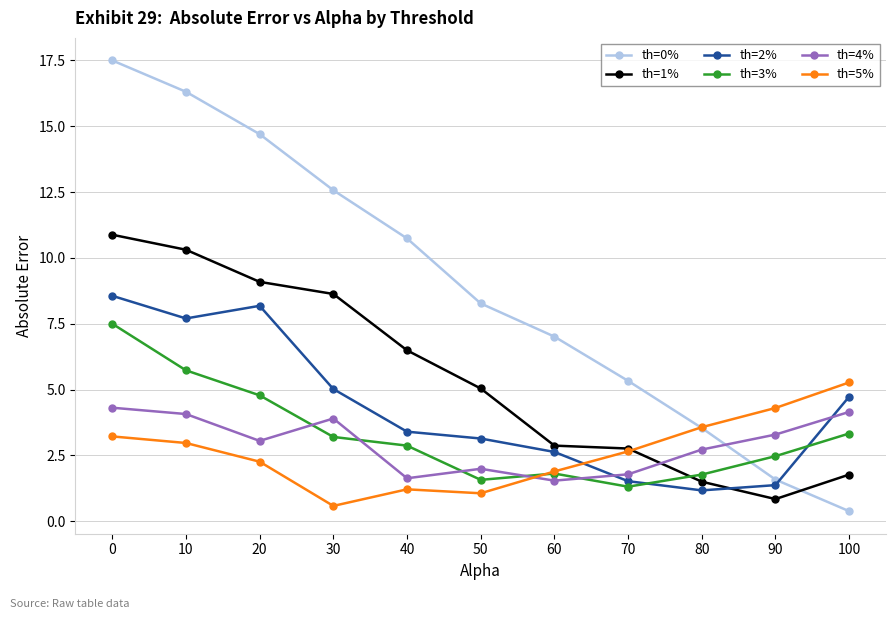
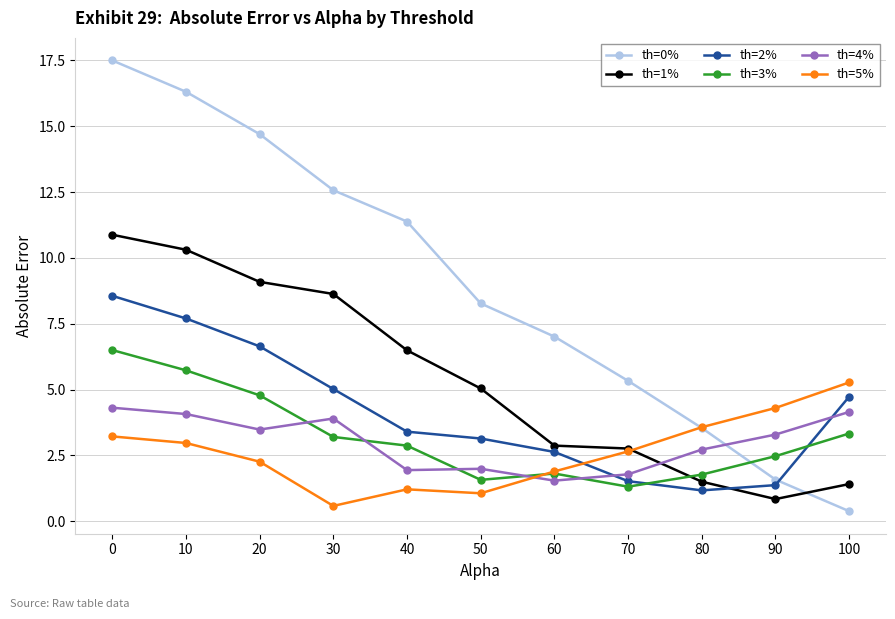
  {
    "th=0%": {
      "0": 17.5,
      "10": 16.3,
      "20": 14.7,
      "30": 12.6,
-     "40": 10.7,
+     "40": 11.4,
      "50": 8.3,
      "60": 7.0,
      "70": 5.3,
      "90": 1.6,
      "100": 0.4
    },
    "th=1%": {
      "0": 10.9,
      "10": 10.3,
      "20": 9.1,
      "30": 8.6,
      "40": 6.5,
      "50": 5.0,
      "60": 2.9,
      "70": 2.8,
      "80": 1.5,
      "90": 0.8,
-     "100": 1.8
+     "100": 1.4
    },
    "th=2%": {
      "0": 8.6,
      "10": 7.7,
-     "20": 8.2,
+     "20": 6.6,
      "30": 5.0,
      "40": 3.4,
      "50": 3.1,
      "60": 2.6,
      "70": 1.5,
      "80": 1.2,
      "90": 1.4,
      "100": 4.7
    },
    "th=3%": {
-     "0": 7.5,
+     "0": 6.5,
      "10": 5.7,
      "20": 4.8,
      "30": 3.2,
      "40": 2.9,
      "50": 1.6,
      "70": 1.3,
      "80": 1.8,
      "90": 2.5,
      "100": 3.3
    },
    "th=4%": {
      "0": 4.3,
      "10": 4.1,
-     "20": 3.1,
+     "20": 3.5,
      "30": 3.9,
-     "40": 1.6,
+     "40": 1.9,
      "50": 2.0,
      "60": 1.5,
      "70": 1.8,
      "80": 2.7,
      "90": 3.3,
      "100": 4.2
    },
    "th=5%": {
      "0": 3.2,
      "10": 3.0,
      "20": 2.3,
      "30": 0.6,
      "40": 1.2,
      "50": 1.1,
      "70": 2.7,
      "90": 4.3,
      "100": 5.3
    }
  }
